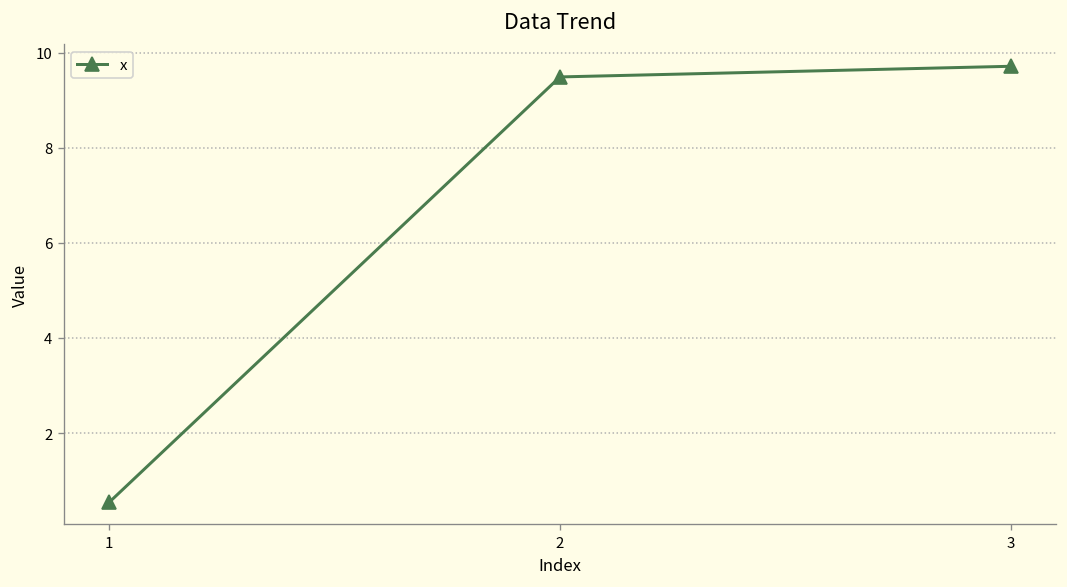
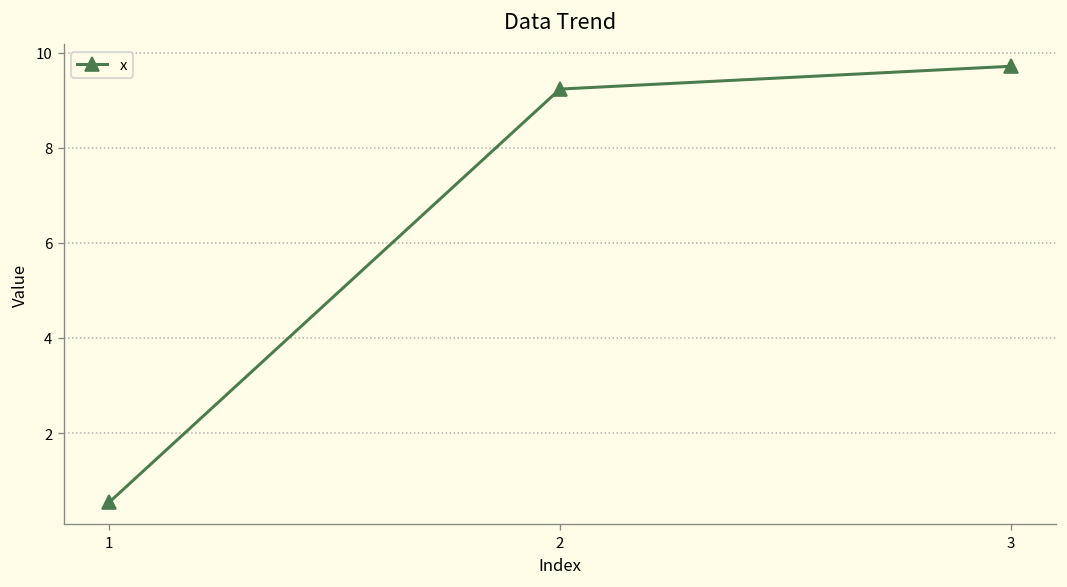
  {
    "1": 0.5,
-   "2": 9.5,
+   "2": 9.2,
    "3": 9.7
  }
